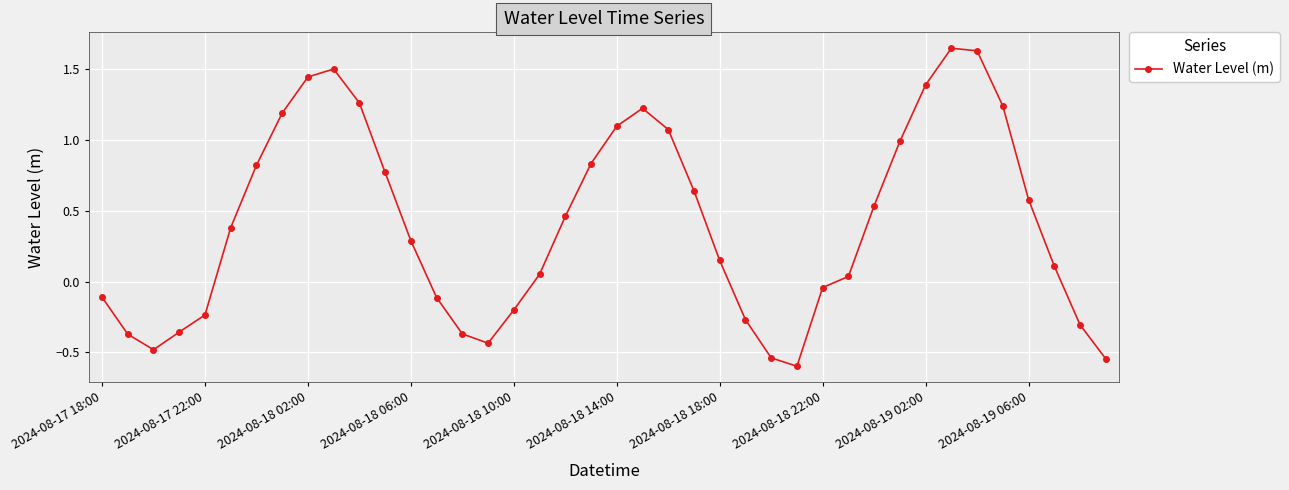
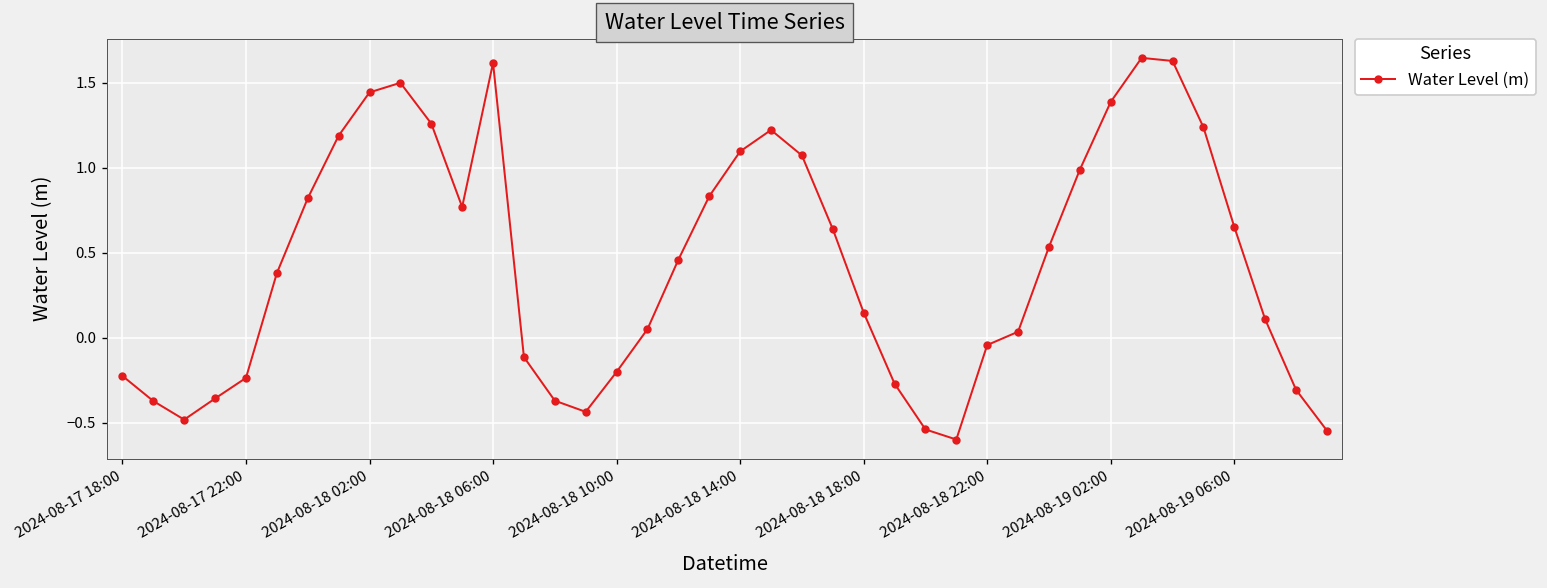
  {
-   "2024-08-17 18:00": -0.11,
+   "2024-08-17 18:00": -0.22,
    "2024-08-17 22:00": -0.24,
    "2024-08-18 02:00": 1.44,
-   "2024-08-18 06:00": 0.29,
+   "2024-08-18 06:00": 1.62,
    "2024-08-18 10:00": -0.20,
    "2024-08-18 14:00": 1.10,
    "2024-08-18 18:00": 0.15,
    "2024-08-18 22:00": -0.04,
    "2024-08-19 02:00": 1.39,
-   "2024-08-19 06:00": 0.58
+   "2024-08-19 06:00": 0.65
  }
